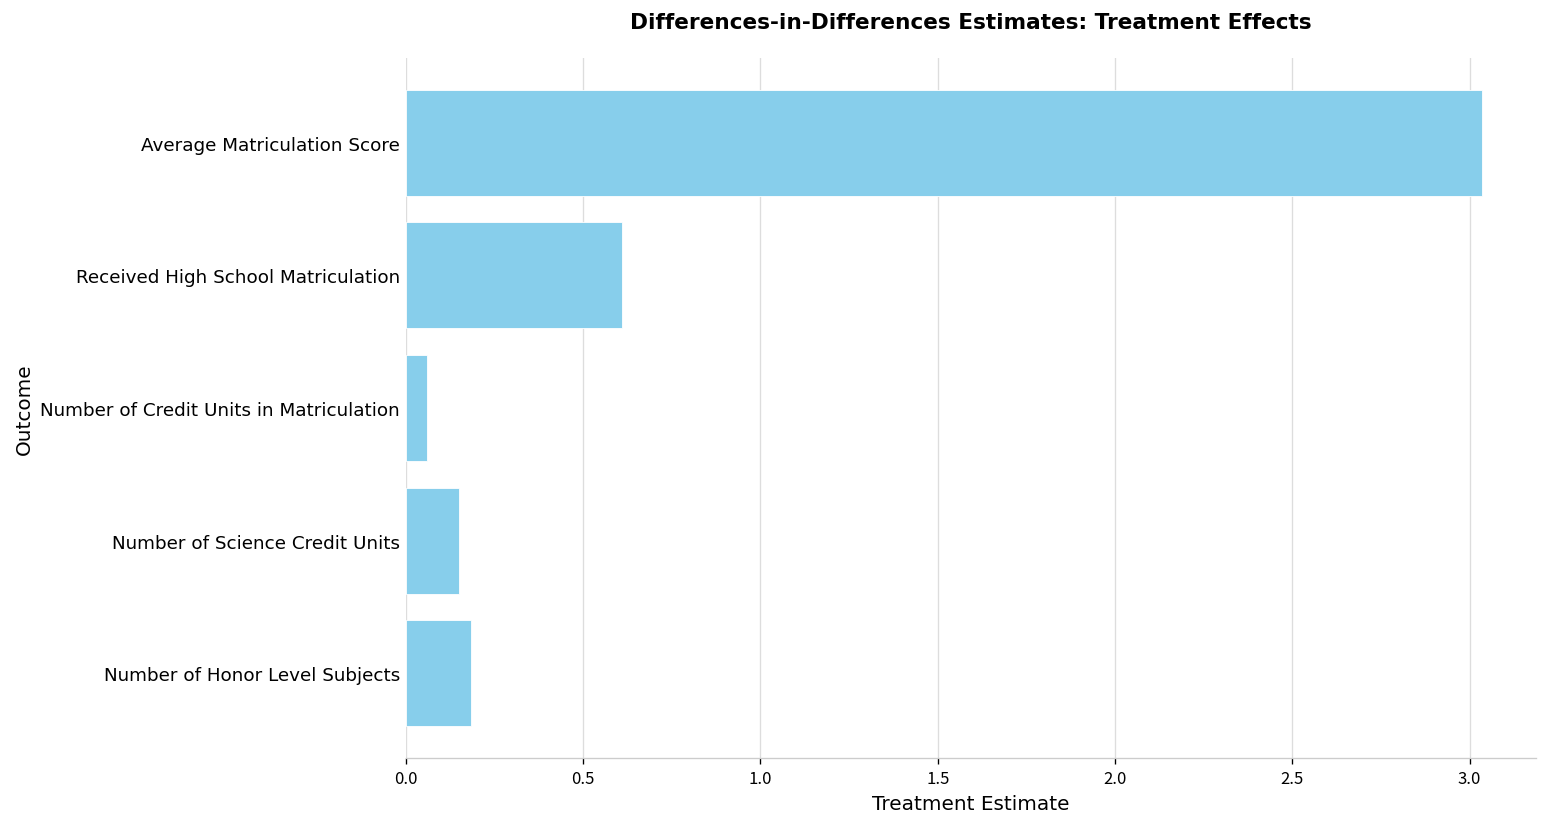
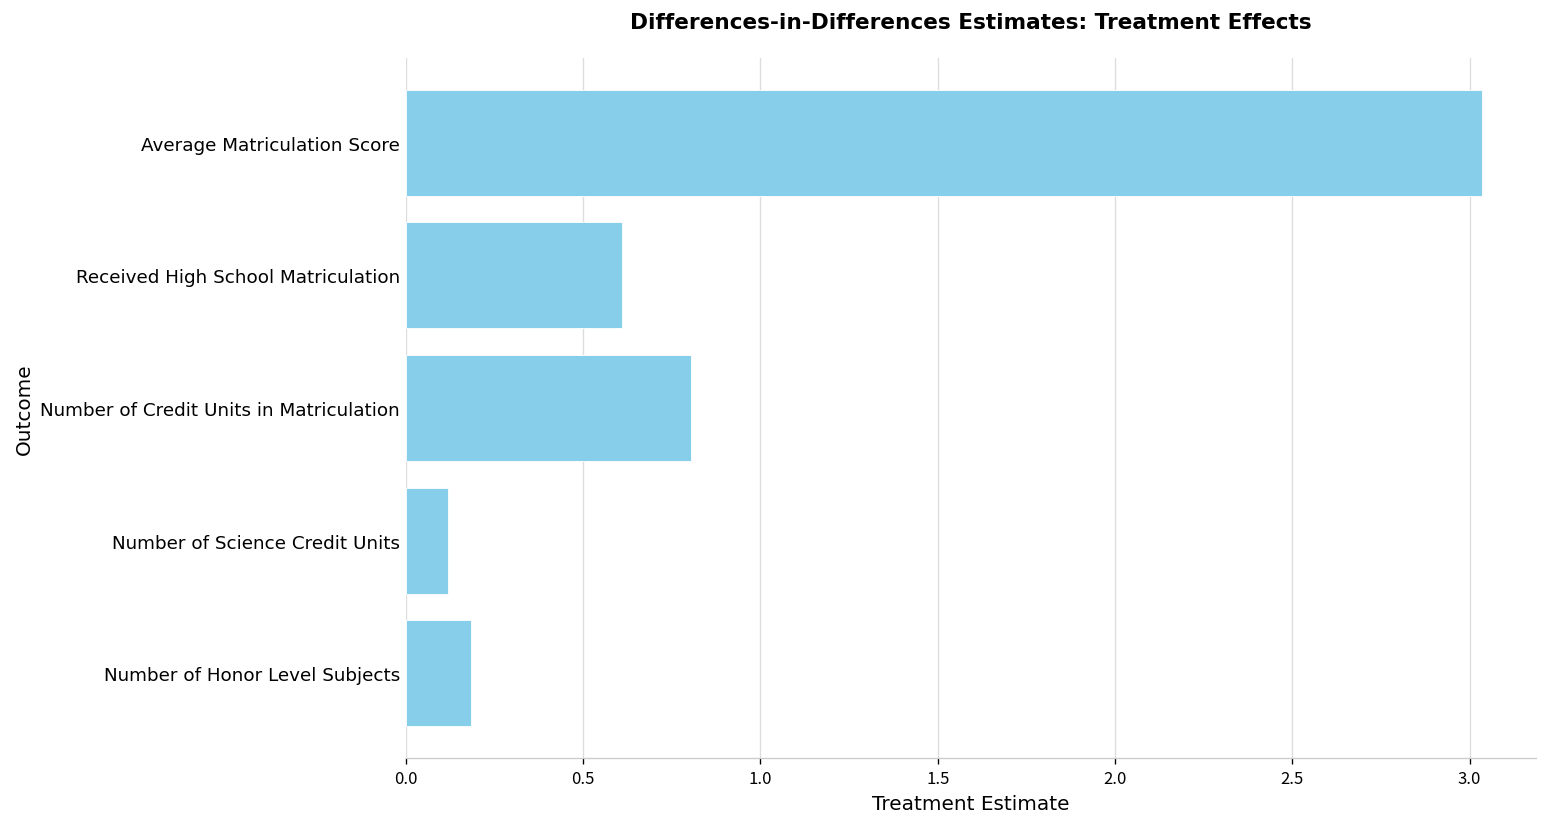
  {
    "Average Matriculation Score": 3.04,
    "Received High School Matriculation": 0.61,
-   "Number of Credit Units in Matriculation": 0.06,
-   "Number of Science Credit Units": 0.15,
+   "Number of Credit Units in Matriculation": 0.80,
+   "Number of Science Credit Units": 0.12,
    "Number of Honor Level Subjects": 0.18
  }
